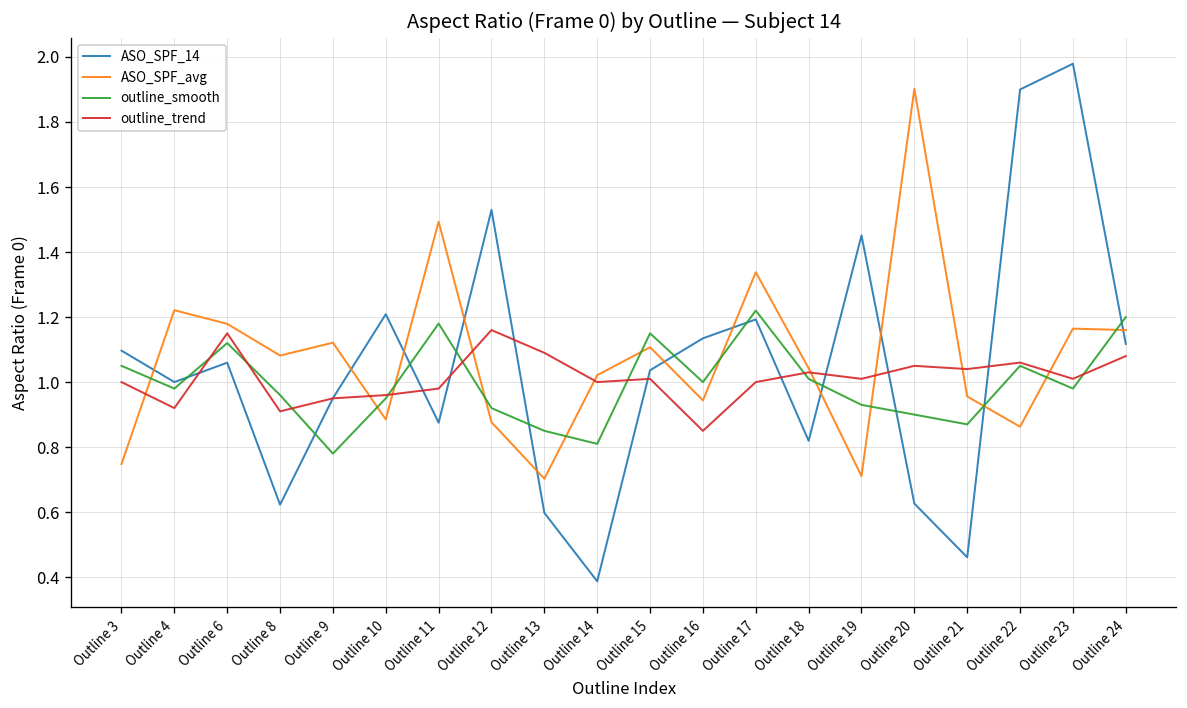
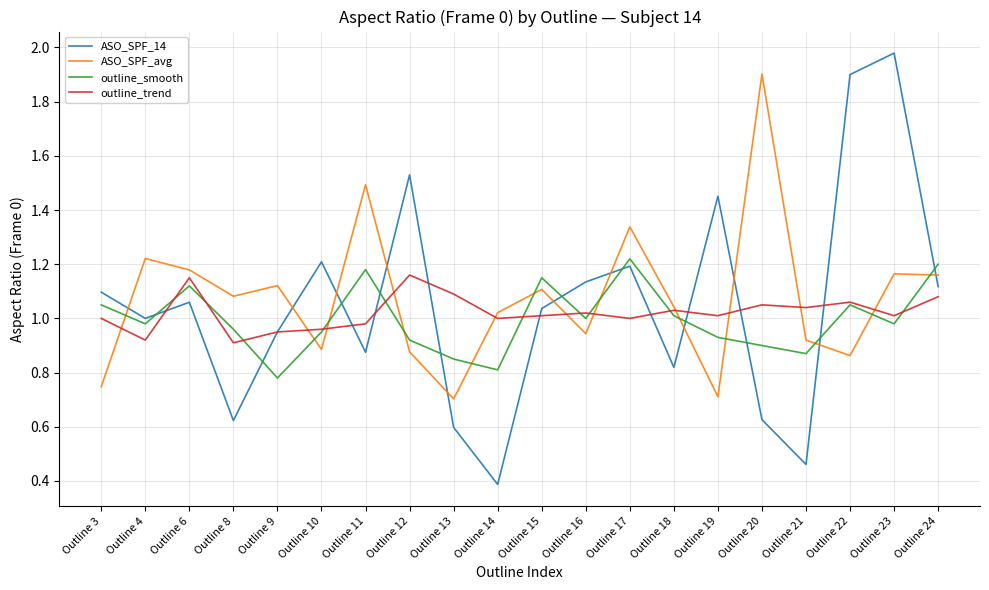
  {
    "ASO_SPF_14": {
      "Outline 3": 1.10,
      "Outline 4": 1.00,
      "Outline 6": 1.06,
      "Outline 8": 0.62,
      "Outline 10": 1.21,
      "Outline 11": 0.88,
      "Outline 12": 1.53,
      "Outline 13": 0.60,
      "Outline 14": 0.39,
      "Outline 15": 1.04,
      "Outline 16": 1.13,
      "Outline 17": 1.19,
      "Outline 18": 0.82,
      "Outline 19": 1.45,
      "Outline 20": 0.63,
      "Outline 21": 0.46,
      "Outline 22": 1.90,
      "Outline 23": 1.98,
      "Outline 24": 1.12
    },
    "ASO_SPF_avg": {
      "Outline 3": 0.75,
      "Outline 4": 1.22,
      "Outline 6": 1.18,
      "Outline 8": 1.08,
      "Outline 9": 1.12,
      "Outline 10": 0.89,
      "Outline 11": 1.49,
      "Outline 12": 0.88,
      "Outline 13": 0.70,
      "Outline 14": 1.02,
      "Outline 15": 1.11,
      "Outline 16": 0.94,
      "Outline 17": 1.34,
      "Outline 18": 1.04,
      "Outline 19": 0.71,
      "Outline 20": 1.90,
-     "Outline 21": 0.96,
+     "Outline 21": 0.92,
      "Outline 22": 0.86,
      "Outline 23": 1.16,
      "Outline 24": 1.16
    },
    "outline_smooth": {
      "Outline 3": 1.05,
      "Outline 4": 0.98,
      "Outline 6": 1.12,
      "Outline 8": 0.96,
      "Outline 9": 0.78,
      "Outline 10": 0.95,
      "Outline 11": 1.18,
      "Outline 12": 0.92,
      "Outline 13": 0.85,
      "Outline 14": 0.81,
      "Outline 15": 1.15,
      "Outline 16": 1.00,
      "Outline 17": 1.22,
      "Outline 18": 1.01,
      "Outline 19": 0.93,
      "Outline 20": 0.90,
      "Outline 21": 0.87,
      "Outline 22": 1.05,
      "Outline 23": 0.98,
      "Outline 24": 1.20
    },
    "outline_trend": {
      "Outline 3": 1.00,
      "Outline 4": 0.92,
      "Outline 6": 1.15,
      "Outline 8": 0.91,
      "Outline 10": 0.96,
      "Outline 11": 0.98,
      "Outline 12": 1.16,
      "Outline 13": 1.09,
      "Outline 14": 1.00,
      "Outline 15": 1.01,
-     "Outline 16": 0.85,
+     "Outline 16": 1.02,
      "Outline 17": 1.00,
      "Outline 18": 1.03,
      "Outline 19": 1.01,
      "Outline 20": 1.05,
      "Outline 21": 1.04,
      "Outline 22": 1.06,
      "Outline 23": 1.01,
      "Outline 24": 1.08
    }
  }
